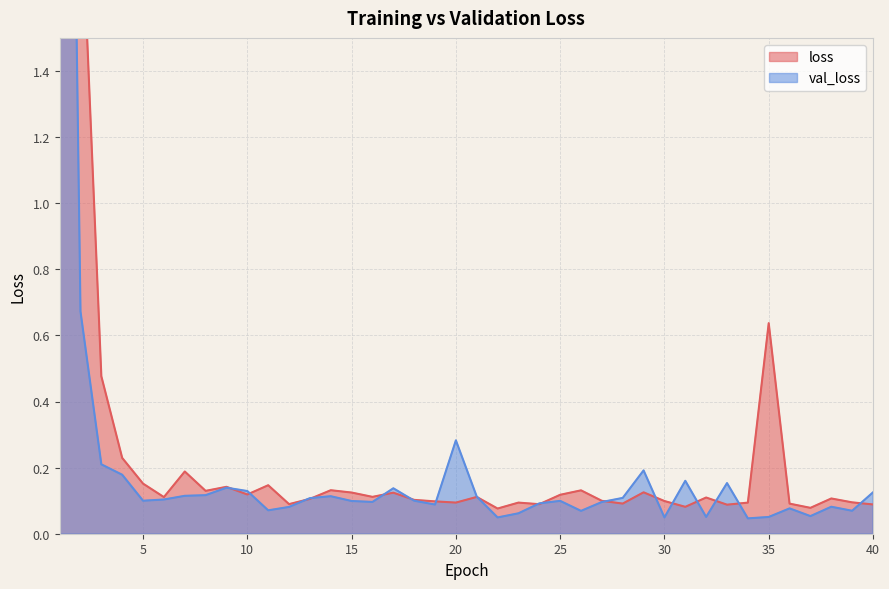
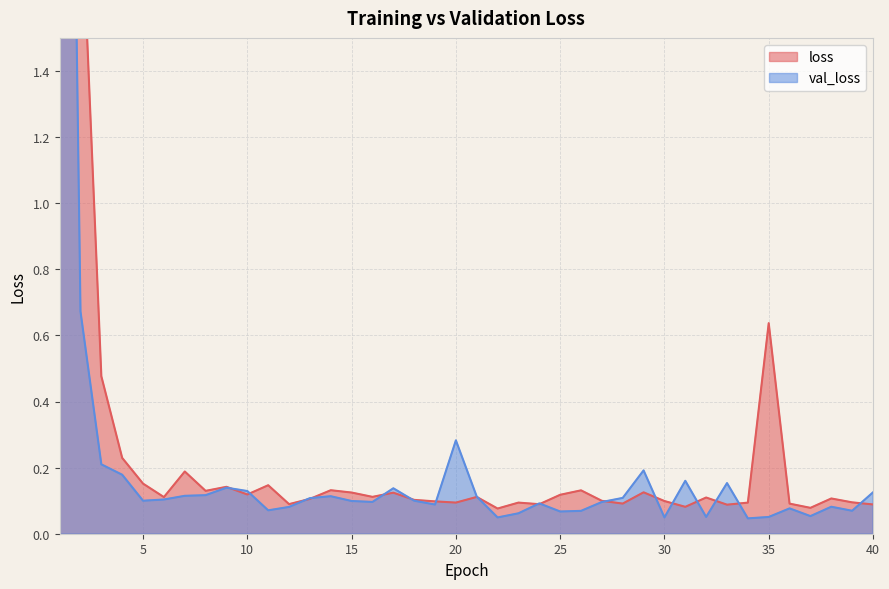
  {
    "loss": {
      "5": 0.15,
      "10": 0.12,
      "15": 0.12,
      "20": 0.09,
      "25": 0.12,
      "30": 0.10,
      "35": 0.64,
      "40": 0.09
    },
    "val_loss": {
      "5": 0.10,
      "10": 0.13,
      "15": 0.10,
      "20": 0.28,
-     "25": 0.10,
+     "25": 0.07,
      "30": 0.05,
      "35": 0.05,
      "40": 0.13
    }
  }
